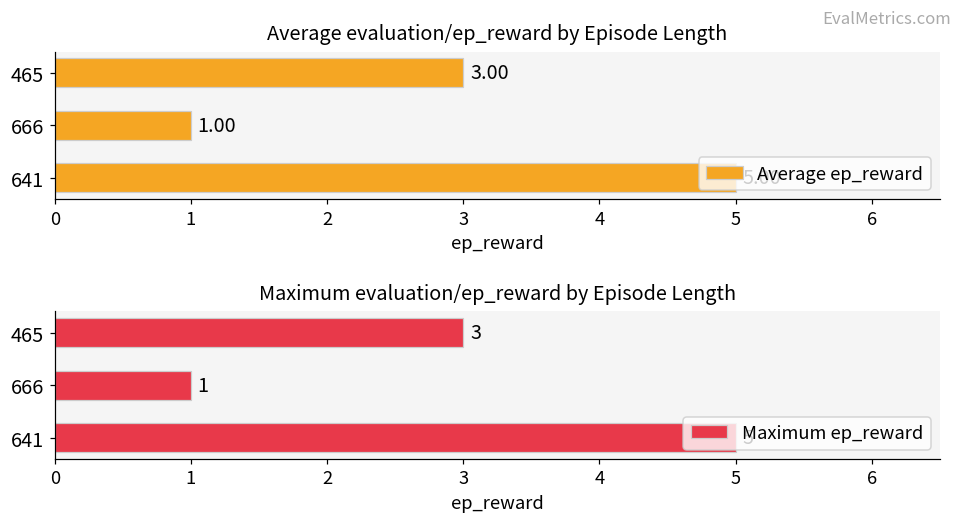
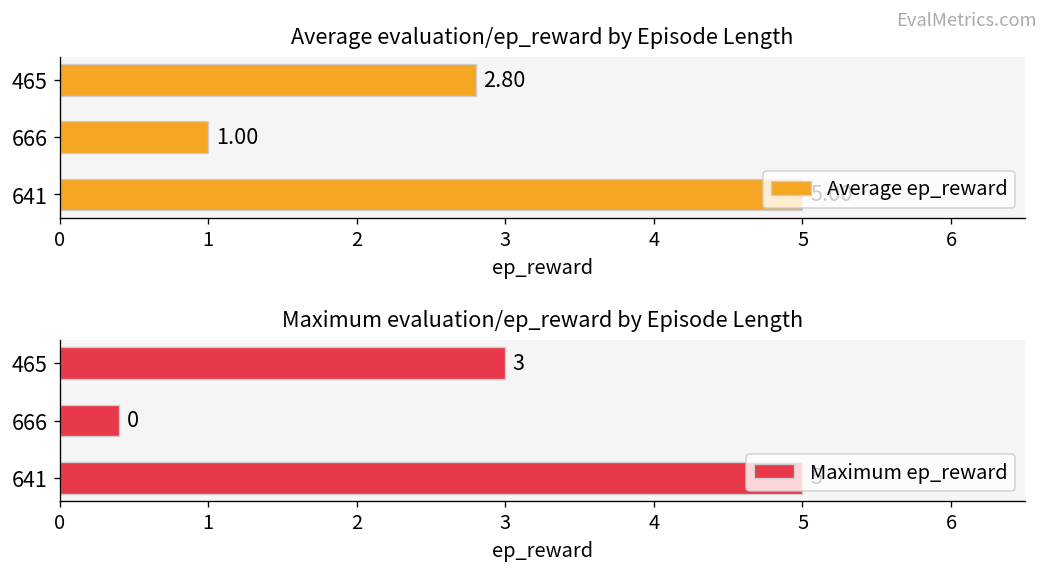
  {
    "Average evaluation/ep_reward by Episode Length": {
-     "465": 3.00,
+     "465": 2.80,
      "666": 1.00
    },
    "Maximum evaluation/ep_reward by Episode Length": {
      "465": 3,
-     "666": 1
+     "666": 0
    }
  }
